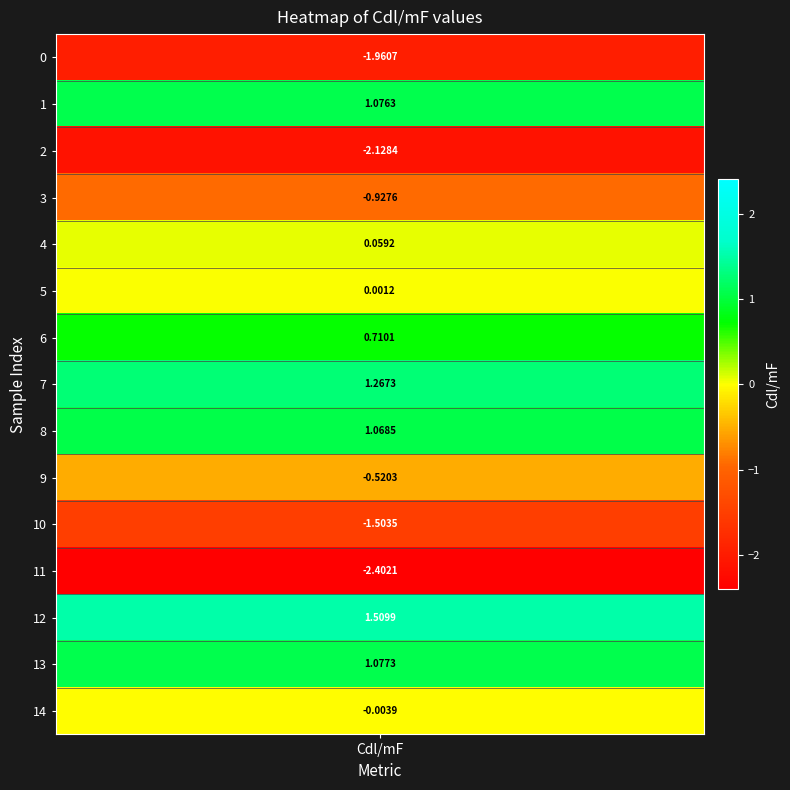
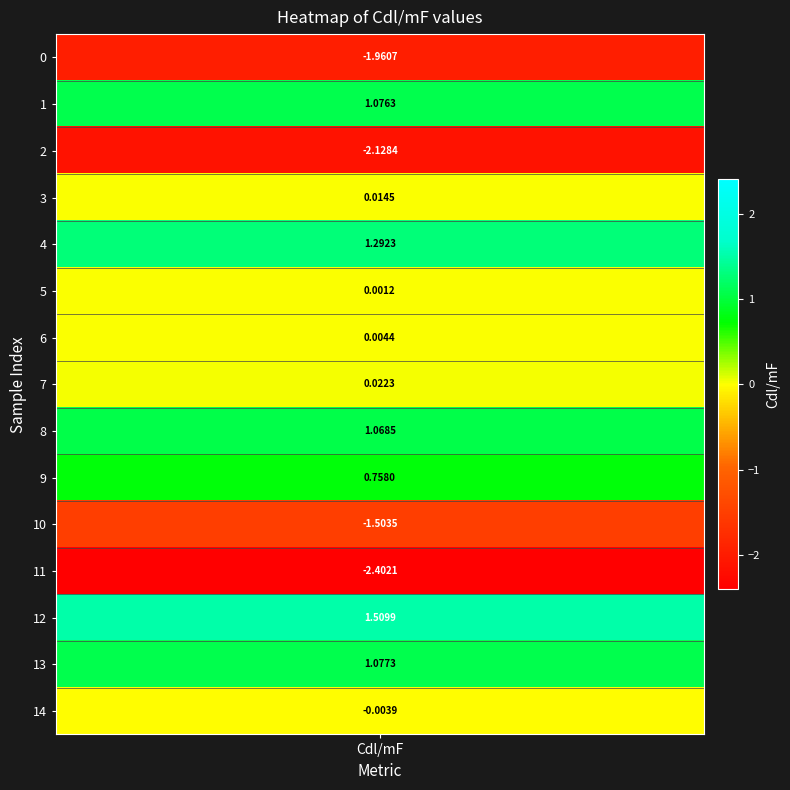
  {
    "0": {
      "Cdl/mF": -1.9607
    },
    "1": {
      "Cdl/mF": 1.0763
    },
    "2": {
      "Cdl/mF": -2.1284
    },
    "3": {
-     "Cdl/mF": -0.9276
+     "Cdl/mF": 0.0145
    },
    "4": {
-     "Cdl/mF": 0.0592
+     "Cdl/mF": 1.2923
    },
    "5": {
      "Cdl/mF": 0.0012
    },
    "6": {
-     "Cdl/mF": 0.7101
+     "Cdl/mF": 0.0044
    },
    "7": {
-     "Cdl/mF": 1.2673
+     "Cdl/mF": 0.0223
    },
    "8": {
      "Cdl/mF": 1.0685
    },
    "9": {
-     "Cdl/mF": -0.5203
+     "Cdl/mF": 0.7580
    },
    "10": {
      "Cdl/mF": -1.5035
    },
    "11": {
      "Cdl/mF": -2.4021
    },
    "12": {
      "Cdl/mF": 1.5099
    },
    "13": {
      "Cdl/mF": 1.0773
    },
    "14": {
      "Cdl/mF": -0.0039
    }
  }
